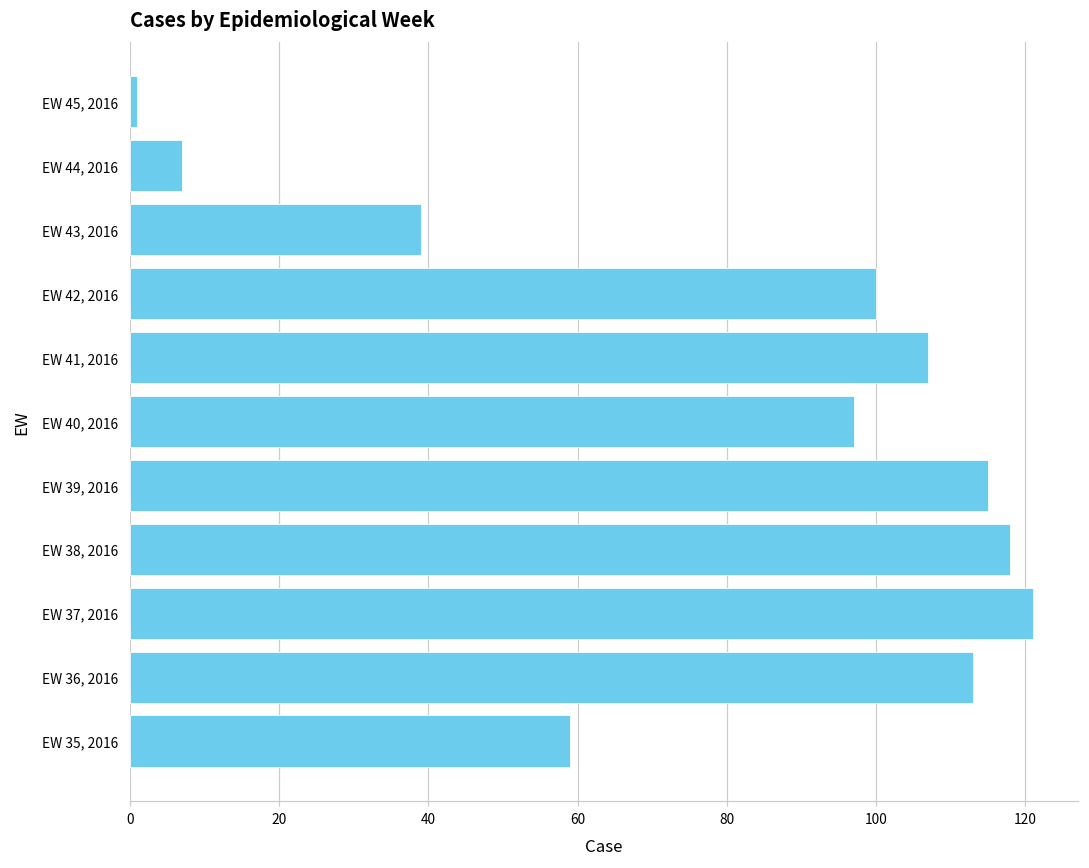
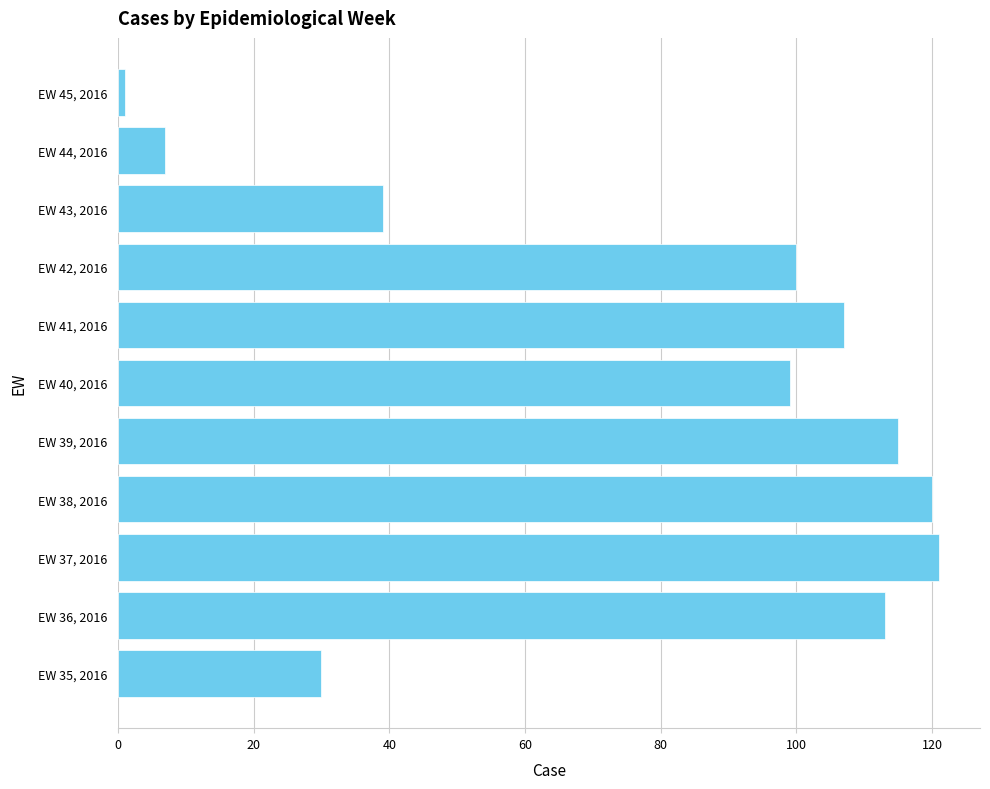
  {
    "EW 45, 2016": 1,
    "EW 44, 2016": 7,
    "EW 43, 2016": 39,
    "EW 42, 2016": 100,
    "EW 41, 2016": 107,
-   "EW 40, 2016": 97,
+   "EW 40, 2016": 99,
    "EW 39, 2016": 115,
-   "EW 38, 2016": 118,
+   "EW 38, 2016": 120,
    "EW 37, 2016": 121,
    "EW 36, 2016": 113,
-   "EW 35, 2016": 59
+   "EW 35, 2016": 30
  }
